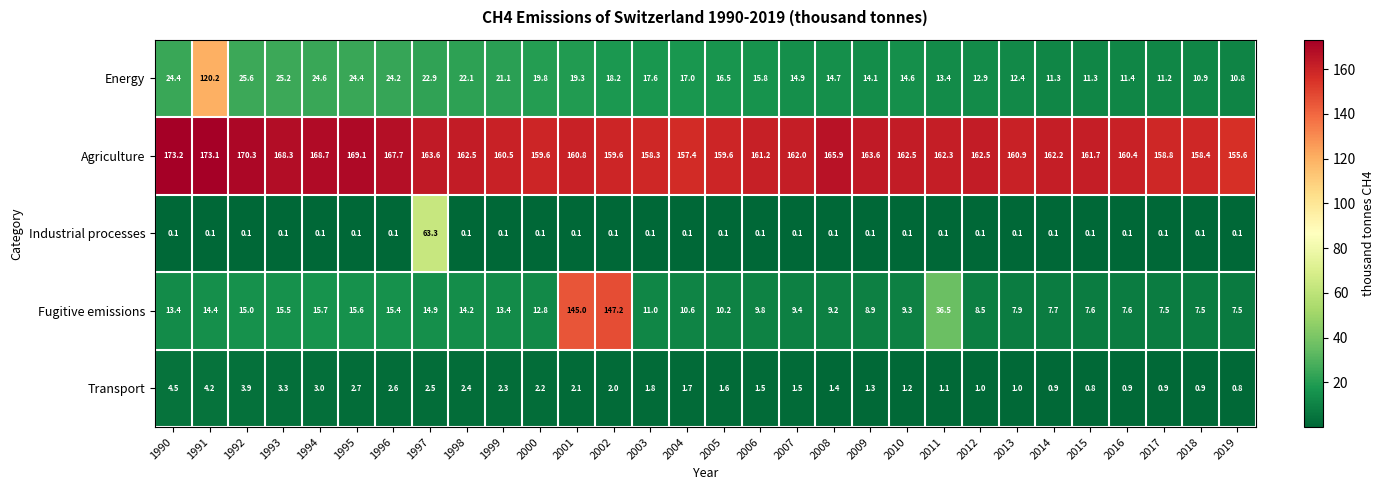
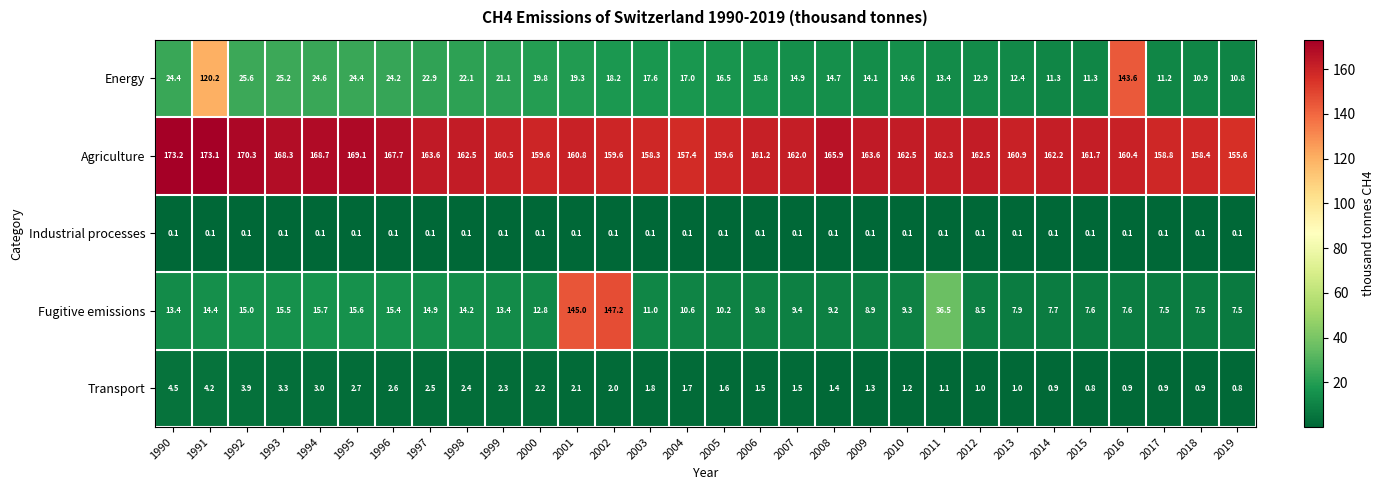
  {
    "Energy": {
      "1990": 24.4,
      "1991": 120.2,
      "1992": 25.6,
      "1993": 25.2,
      "1994": 24.6,
      "1995": 24.4,
      "1996": 24.2,
      "1997": 22.9,
      "1998": 22.1,
      "1999": 21.1,
      "2000": 19.8,
      "2001": 19.3,
      "2002": 18.2,
      "2003": 17.6,
      "2004": 17.0,
      "2005": 16.5,
      "2006": 15.8,
      "2007": 14.9,
      "2008": 14.7,
      "2009": 14.1,
      "2010": 14.6,
      "2011": 13.4,
      "2012": 12.9,
      "2013": 12.4,
      "2014": 11.3,
      "2015": 11.3,
-     "2016": 11.4,
+     "2016": 143.6,
      "2017": 11.2,
      "2018": 10.9,
      "2019": 10.8
    },
    "Agriculture": {
      "1990": 173.2,
      "1991": 173.1,
      "1992": 170.3,
      "1993": 168.3,
      "1994": 168.7,
      "1995": 169.1,
      "1996": 167.7,
      "1997": 163.6,
      "1998": 162.5,
      "1999": 160.5,
      "2000": 159.6,
      "2001": 160.8,
      "2002": 159.6,
      "2003": 158.3,
      "2004": 157.4,
      "2005": 159.6,
      "2006": 161.2,
      "2007": 162.0,
      "2008": 165.9,
      "2009": 163.6,
      "2010": 162.5,
      "2011": 162.3,
      "2012": 162.5,
      "2013": 160.9,
      "2014": 162.2,
      "2015": 161.7,
      "2016": 160.4,
      "2017": 158.8,
      "2018": 158.4,
      "2019": 155.6
    },
    "Industrial processes": {
      "1990": 0.1,
      "1991": 0.1,
      "1992": 0.1,
      "1993": 0.1,
      "1994": 0.1,
      "1995": 0.1,
      "1996": 0.1,
-     "1997": 63.3,
+     "1997": 0.1,
      "1998": 0.1,
      "1999": 0.1,
      "2000": 0.1,
      "2001": 0.1,
      "2002": 0.1,
      "2003": 0.1,
      "2004": 0.1,
      "2005": 0.1,
      "2006": 0.1,
      "2007": 0.1,
      "2008": 0.1,
      "2009": 0.1,
      "2010": 0.1,
      "2011": 0.1,
      "2012": 0.1,
      "2013": 0.1,
      "2014": 0.1,
      "2015": 0.1,
      "2016": 0.1,
      "2017": 0.1,
      "2018": 0.1,
      "2019": 0.1
    },
    "Fugitive emissions": {
      "1990": 13.4,
      "1991": 14.4,
      "1992": 15.0,
      "1993": 15.5,
      "1994": 15.7,
      "1995": 15.6,
      "1996": 15.4,
      "1997": 14.9,
      "1998": 14.2,
      "1999": 13.4,
      "2000": 12.8,
      "2001": 145.0,
      "2002": 147.2,
      "2003": 11.0,
      "2004": 10.6,
      "2005": 10.2,
      "2006": 9.8,
      "2007": 9.4,
      "2008": 9.2,
      "2009": 8.9,
      "2010": 9.3,
      "2011": 36.5,
      "2012": 8.5,
      "2013": 7.9,
      "2014": 7.7,
      "2015": 7.6,
      "2016": 7.6,
      "2017": 7.5,
      "2018": 7.5,
      "2019": 7.5
    },
    "Transport": {
      "1990": 4.5,
      "1991": 4.2,
      "1992": 3.9,
      "1993": 3.3,
      "1994": 3.0,
      "1995": 2.7,
      "1996": 2.6,
      "1997": 2.5,
      "1998": 2.4,
      "1999": 2.3,
      "2000": 2.2,
      "2001": 2.1,
      "2002": 2.0,
      "2003": 1.8,
      "2004": 1.7,
      "2005": 1.6,
      "2006": 1.5,
      "2007": 1.5,
      "2008": 1.4,
      "2009": 1.3,
      "2010": 1.2,
      "2011": 1.1,
      "2012": 1.0,
      "2013": 1.0,
      "2014": 0.9,
      "2015": 0.8,
      "2016": 0.9,
      "2017": 0.9,
      "2018": 0.9,
      "2019": 0.8
    }
  }
